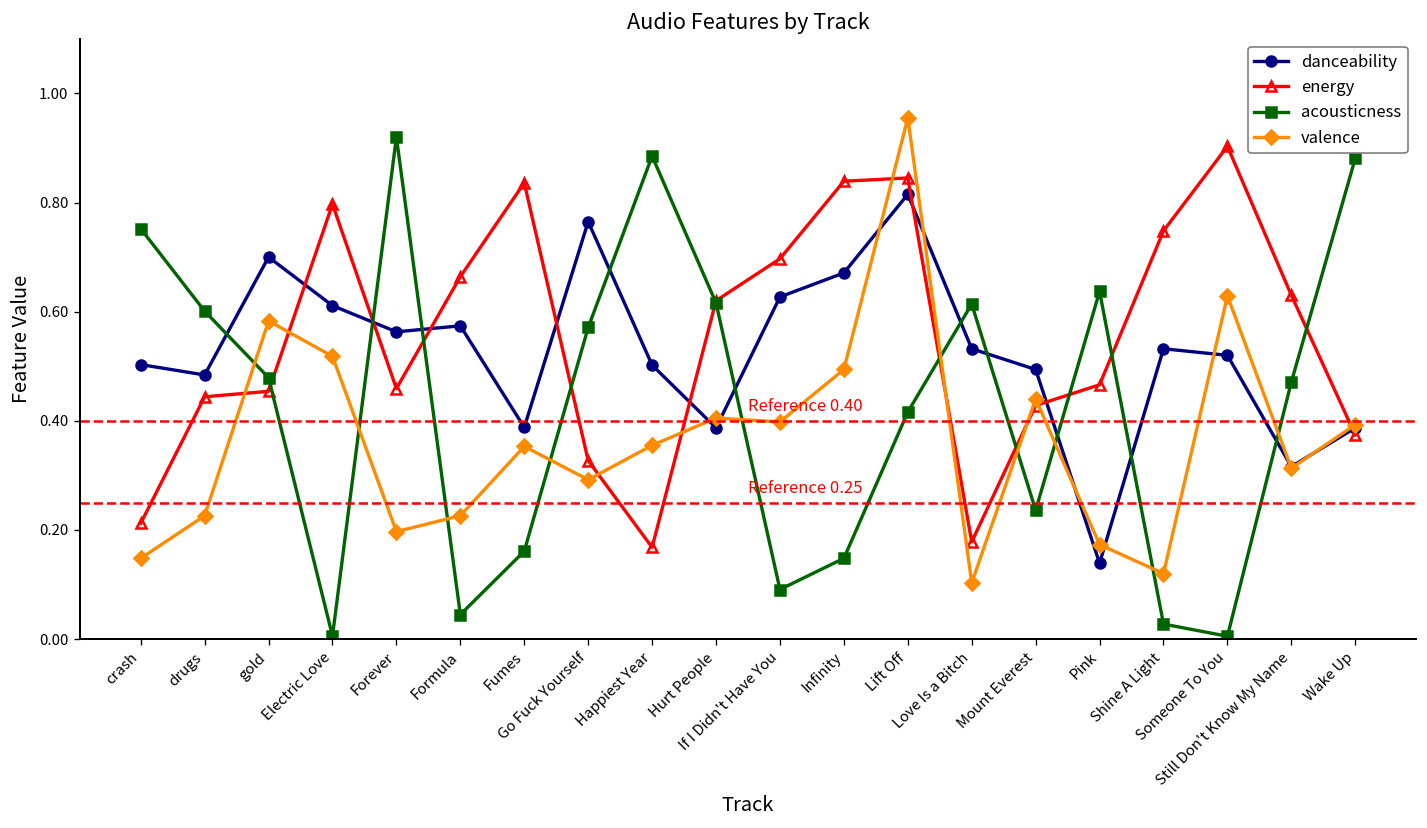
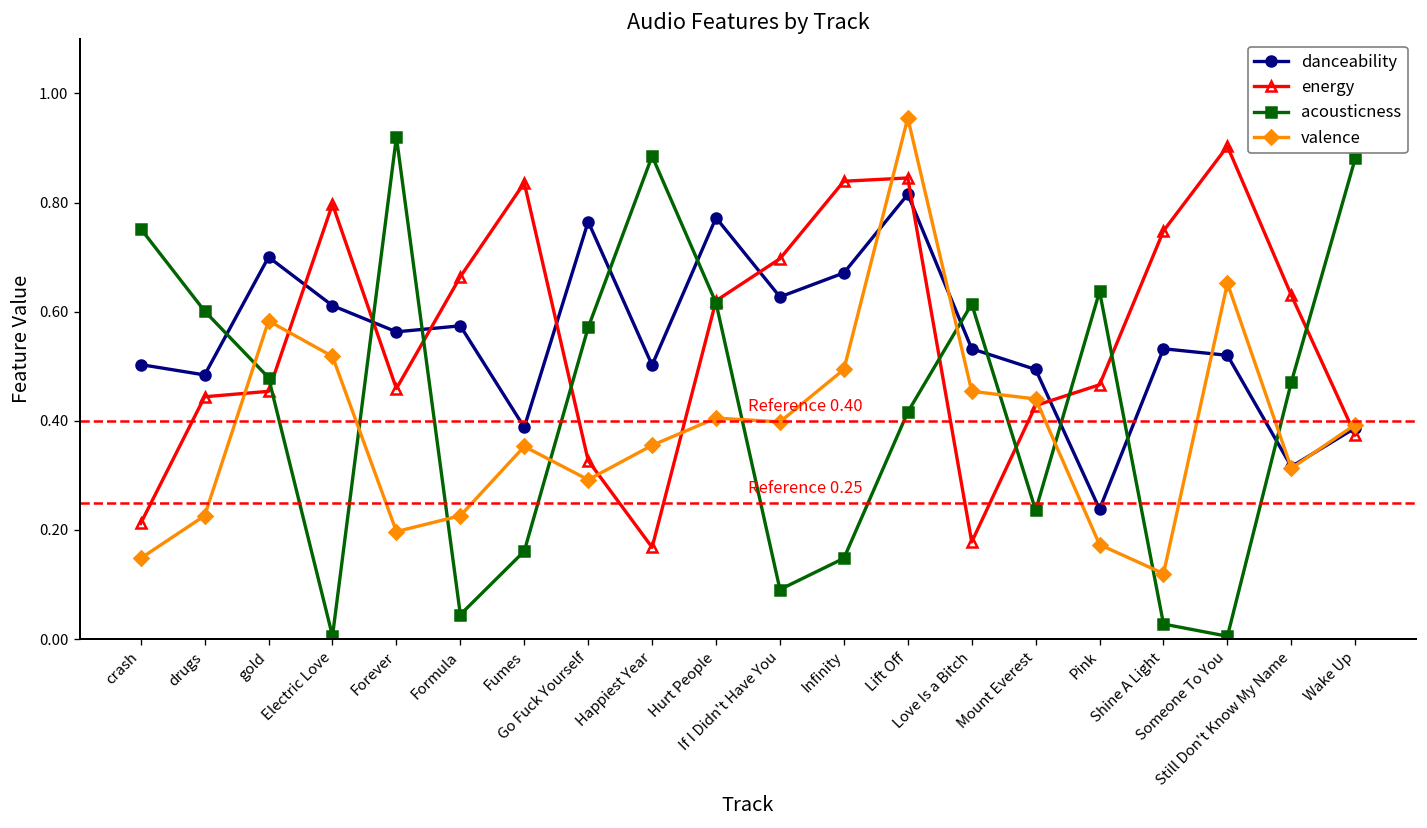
  {
    "danceability": {
      "crash": 0.50,
      "drugs": 0.48,
      "gold": 0.70,
      "Electric Love": 0.61,
      "Forever": 0.56,
      "Formula": 0.57,
      "Fumes": 0.39,
      "Go Fuck Yourself": 0.77,
      "Happiest Year": 0.50,
-     "Hurt People": 0.39,
+     "Hurt People": 0.77,
      "If I Didn't Have You": 0.63,
      "Infinity": 0.67,
      "Lift Off": 0.82,
      "Love Is a Bitch": 0.53,
      "Mount Everest": 0.49,
-     "Pink": 0.14,
+     "Pink": 0.24,
      "Shine A Light": 0.53,
      "Someone To You": 0.52,
      "Wake Up": 0.39
    },
    "energy": {
      "crash": 0.21,
      "drugs": 0.44,
      "gold": 0.45,
      "Electric Love": 0.80,
      "Forever": 0.46,
      "Formula": 0.66,
      "Fumes": 0.84,
      "Go Fuck Yourself": 0.33,
      "Happiest Year": 0.17,
      "If I Didn't Have You": 0.70,
      "Infinity": 0.84,
      "Lift Off": 0.85,
      "Love Is a Bitch": 0.18,
      "Mount Everest": 0.43,
      "Pink": 0.47,
      "Shine A Light": 0.75,
      "Someone To You": 0.90,
      "Still Don't Know My Name": 0.63,
      "Wake Up": 0.37
    },
    "acousticness": {
      "crash": 0.75,
      "drugs": 0.60,
      "gold": 0.48,
      "Electric Love": 0.01,
      "Forever": 0.92,
      "Formula": 0.04,
      "Fumes": 0.16,
      "Go Fuck Yourself": 0.57,
      "Happiest Year": 0.89,
      "If I Didn't Have You": 0.09,
      "Infinity": 0.15,
      "Lift Off": 0.42,
      "Love Is a Bitch": 0.61,
      "Mount Everest": 0.24,
      "Pink": 0.64,
      "Shine A Light": 0.03,
      "Someone To You": 0.01,
      "Still Don't Know My Name": 0.47,
      "Wake Up": 0.88
    },
    "valence": {
      "crash": 0.15,
      "drugs": 0.23,
      "gold": 0.58,
      "Electric Love": 0.52,
      "Forever": 0.20,
      "Formula": 0.23,
      "Fumes": 0.35,
      "Go Fuck Yourself": 0.29,
      "Happiest Year": 0.36,
      "Hurt People": 0.41,
      "Infinity": 0.49,
      "Lift Off": 0.96,
-     "Love Is a Bitch": 0.10,
+     "Love Is a Bitch": 0.45,
      "Mount Everest": 0.44,
      "Pink": 0.17,
      "Shine A Light": 0.12,
-     "Someone To You": 0.63,
+     "Someone To You": 0.65,
      "Wake Up": 0.39
    }
  }
